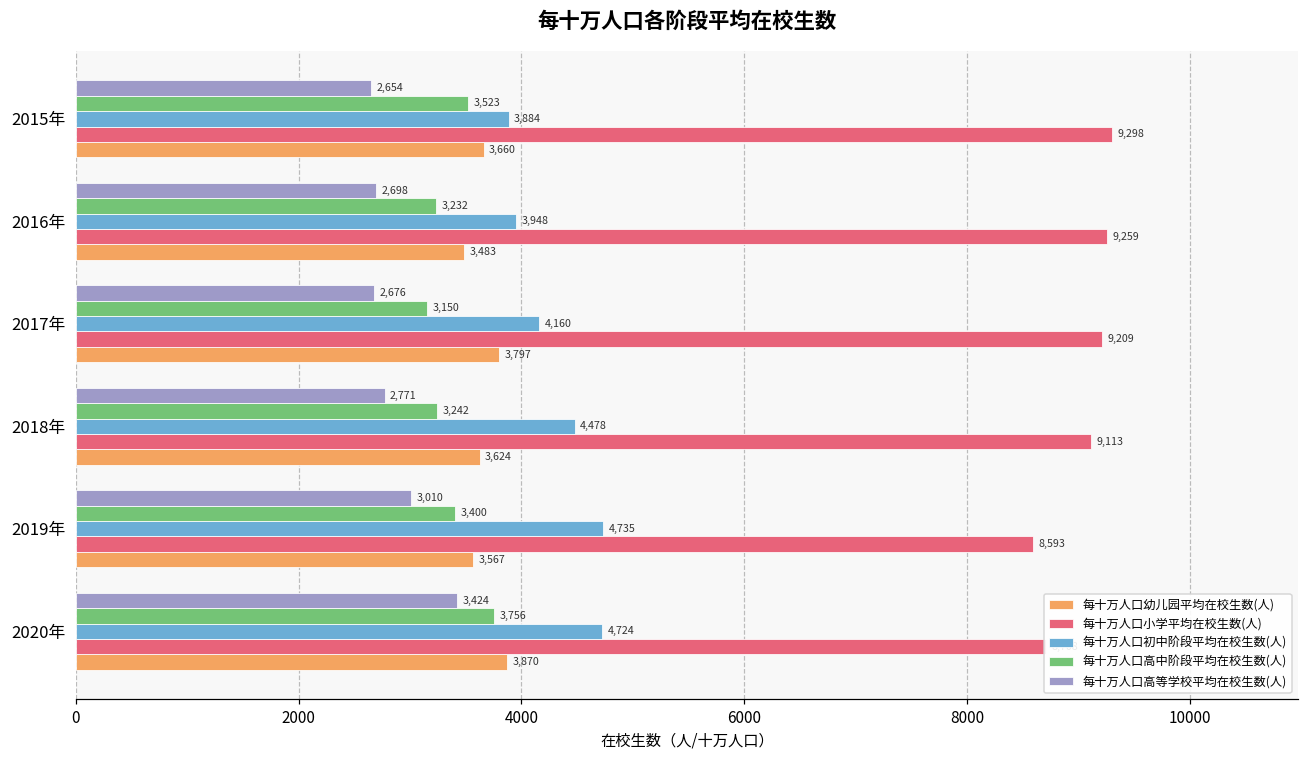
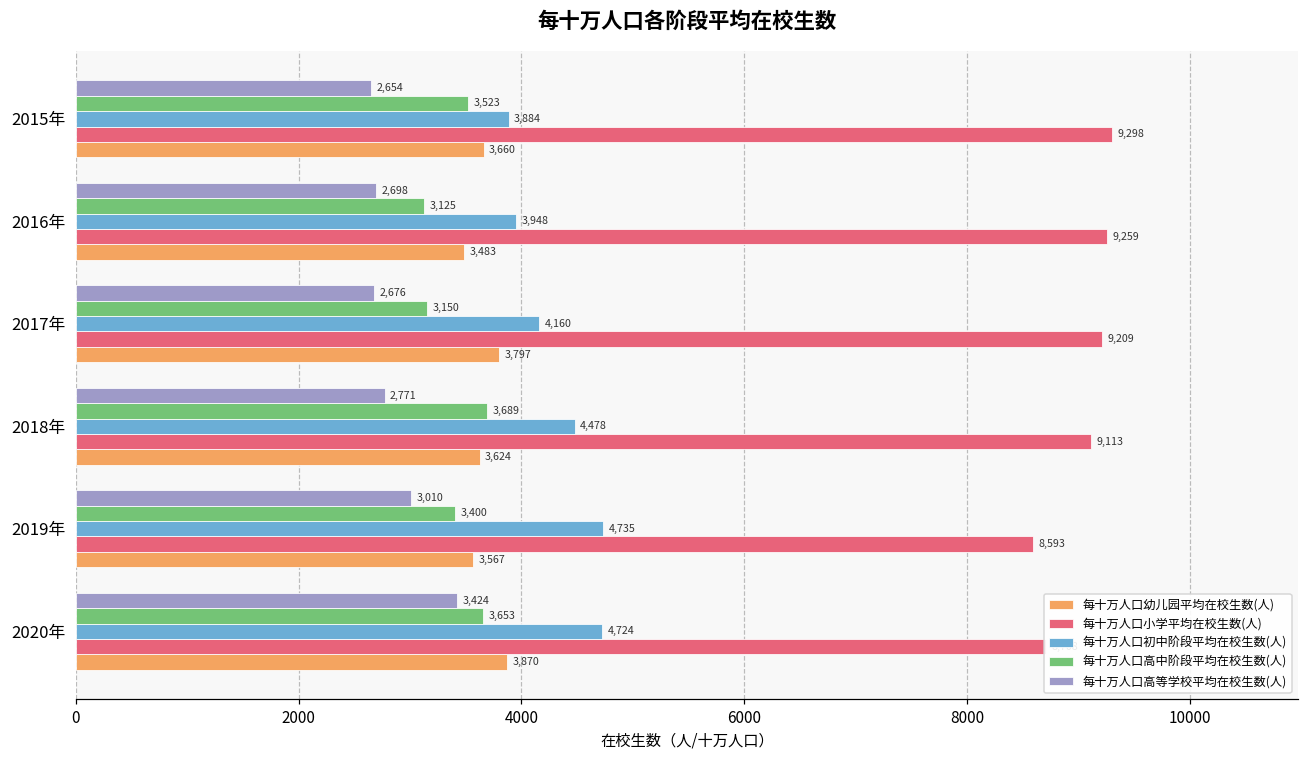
  {
    "每十万人口幼儿园平均在校生数(人)": {
      "2015年": "3,660",
      "2016年": "3,483",
      "2017年": "3,797",
      "2018年": "3,624",
      "2019年": "3,567",
      "2020年": "3,870"
    },
    "每十万人口小学平均在校生数(人)": {
      "2015年": "9,298",
      "2016年": "9,259",
      "2017年": "9,209",
      "2018年": "9,113",
      "2019年": "8,593"
    },
    "每十万人口高中阶段平均在校生数(人)": {
      "2015年": "3,523",
-     "2016年": "3,232",
+     "2016年": "3,125",
      "2017年": "3,150",
-     "2018年": "3,242",
+     "2018年": "3,689",
      "2019年": "3,400",
-     "2020年": "3,756"
+     "2020年": "3,653"
    }
  }
